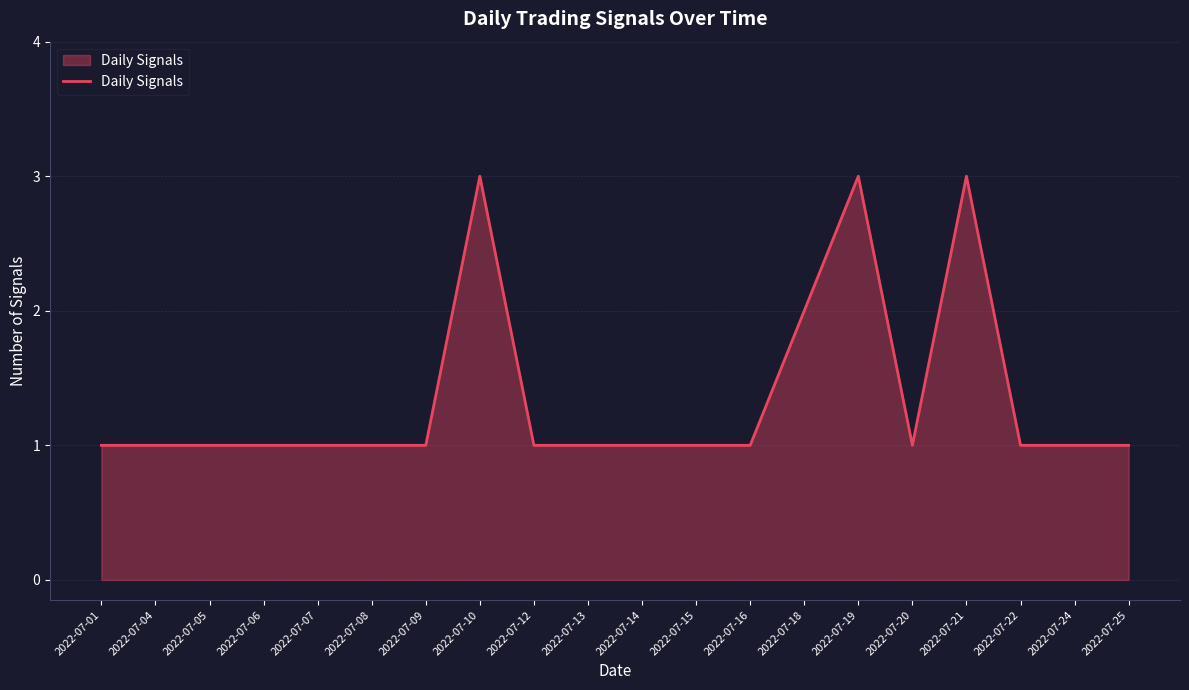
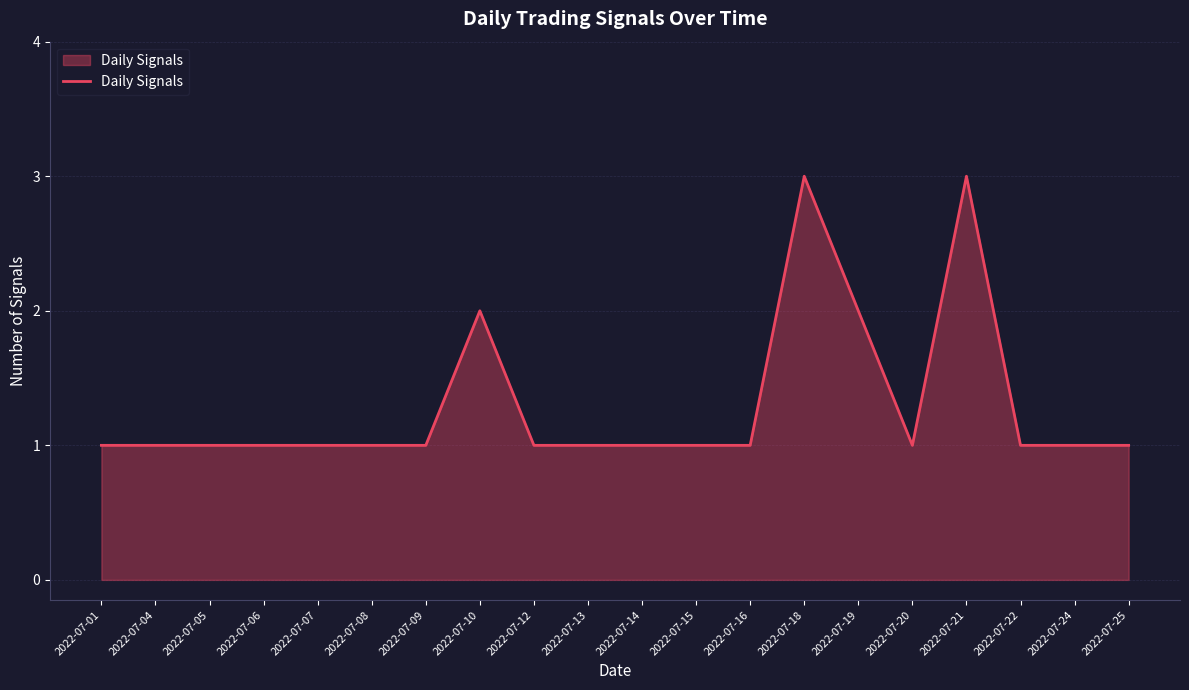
  {
    "2022-07-01": 1,
    "2022-07-04": 1,
    "2022-07-05": 1,
    "2022-07-06": 1,
    "2022-07-07": 1,
    "2022-07-08": 1,
    "2022-07-09": 1,
-   "2022-07-10": 3,
+   "2022-07-10": 2,
    "2022-07-12": 1,
    "2022-07-13": 1,
    "2022-07-14": 1,
    "2022-07-15": 1,
    "2022-07-16": 1,
-   "2022-07-18": 2,
-   "2022-07-19": 3,
+   "2022-07-18": 3,
+   "2022-07-19": 2,
    "2022-07-20": 1,
    "2022-07-21": 3,
    "2022-07-22": 1,
    "2022-07-24": 1,
    "2022-07-25": 1
  }
